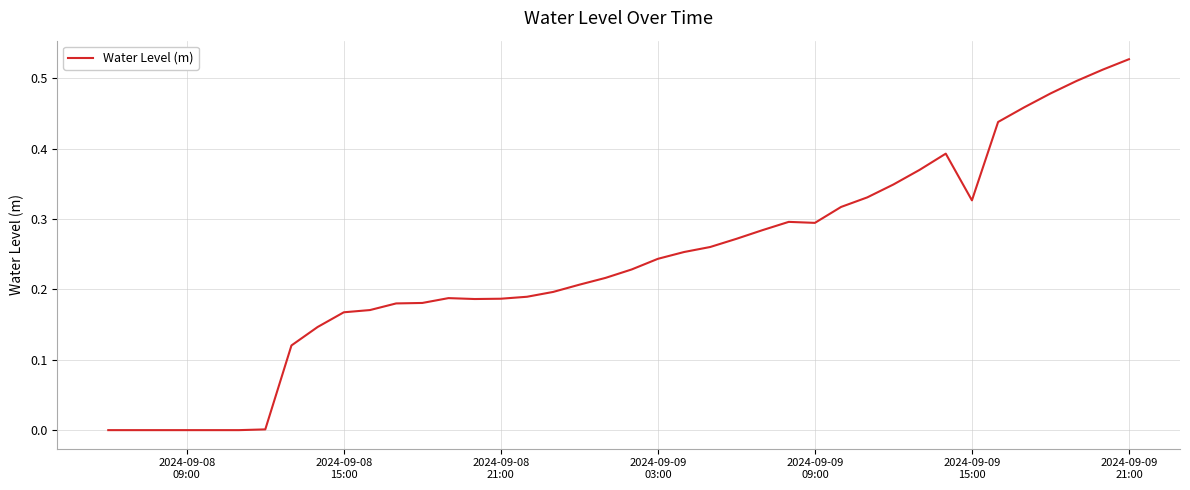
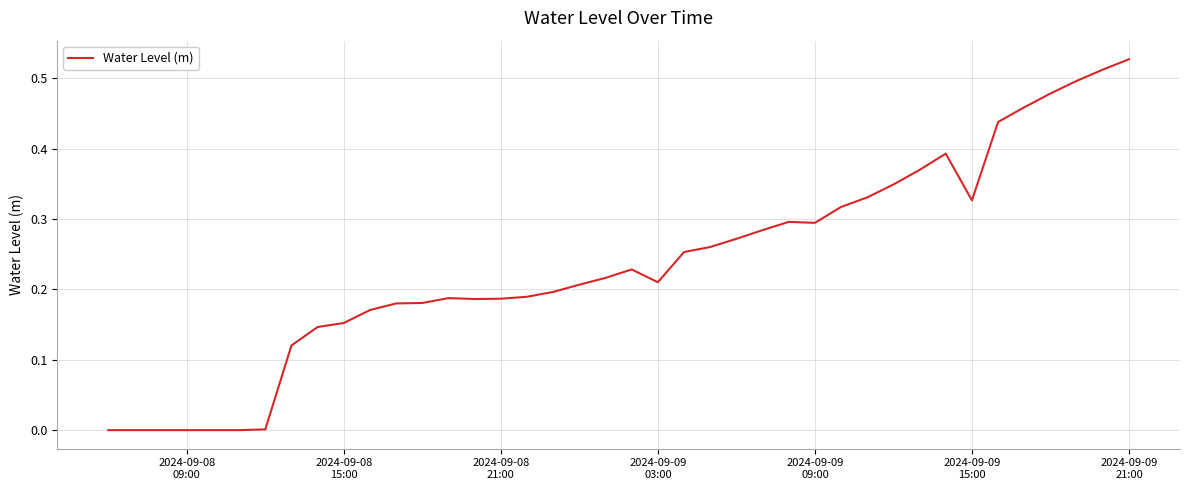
  {
    "2024-09-08 09:00": 0.00,
-   "2024-09-08 15:00": 0.17,
+   "2024-09-08 15:00": 0.15,
    "2024-09-08 21:00": 0.19,
-   "2024-09-09 03:00": 0.24,
+   "2024-09-09 03:00": 0.21,
    "2024-09-09 09:00": 0.29,
    "2024-09-09 15:00": 0.33,
    "2024-09-09 21:00": 0.53
  }
